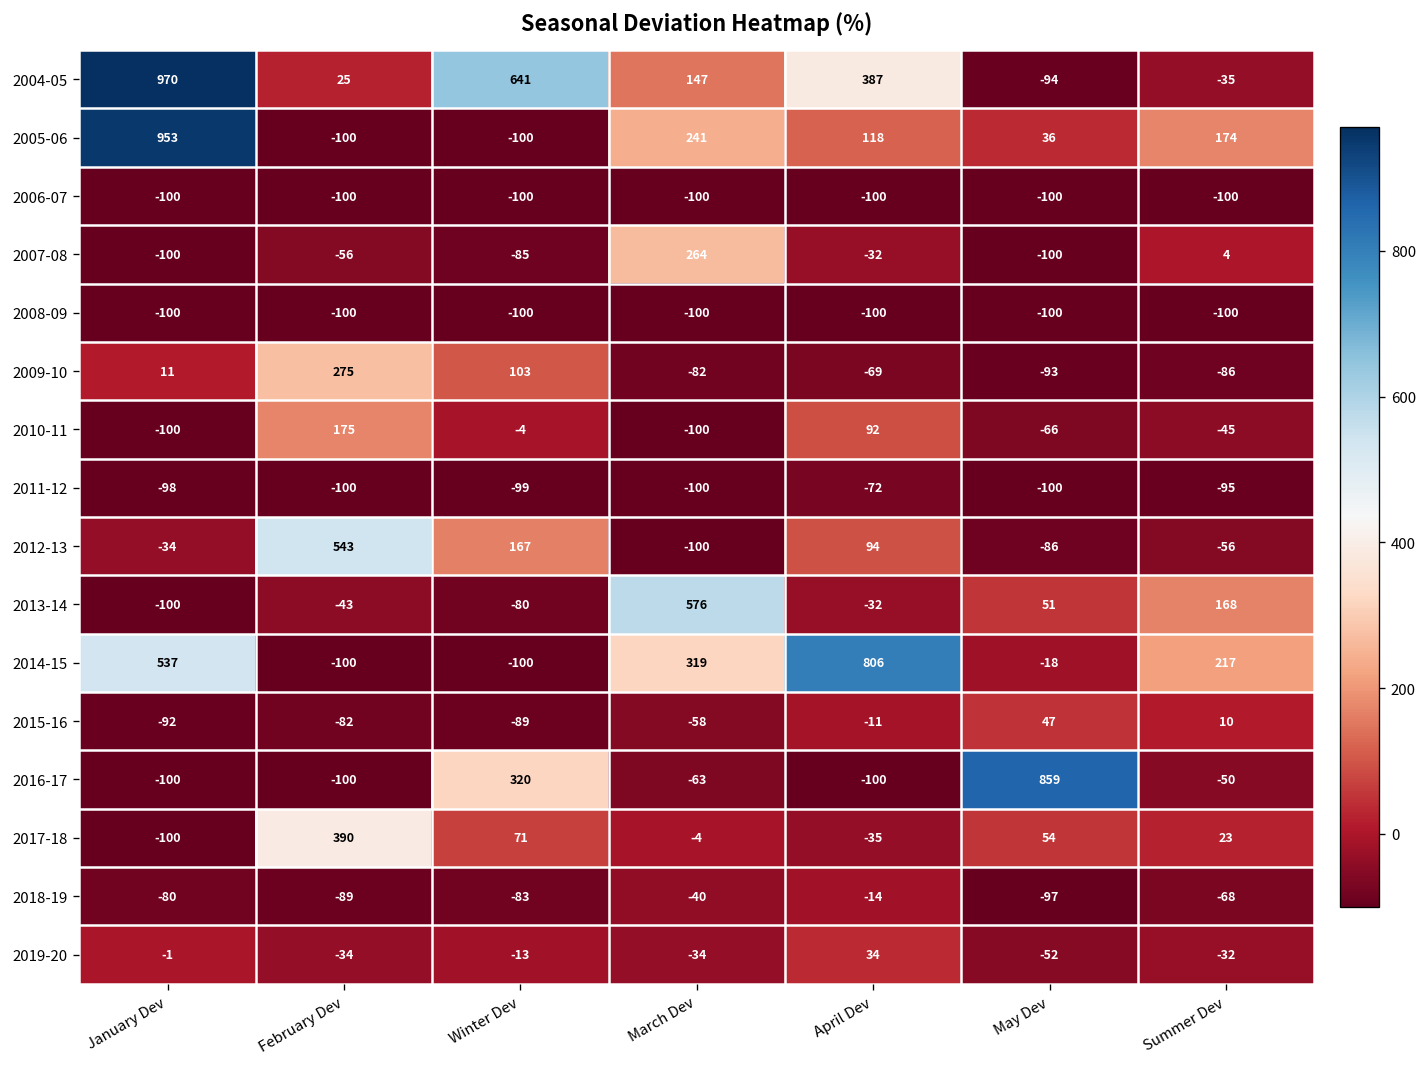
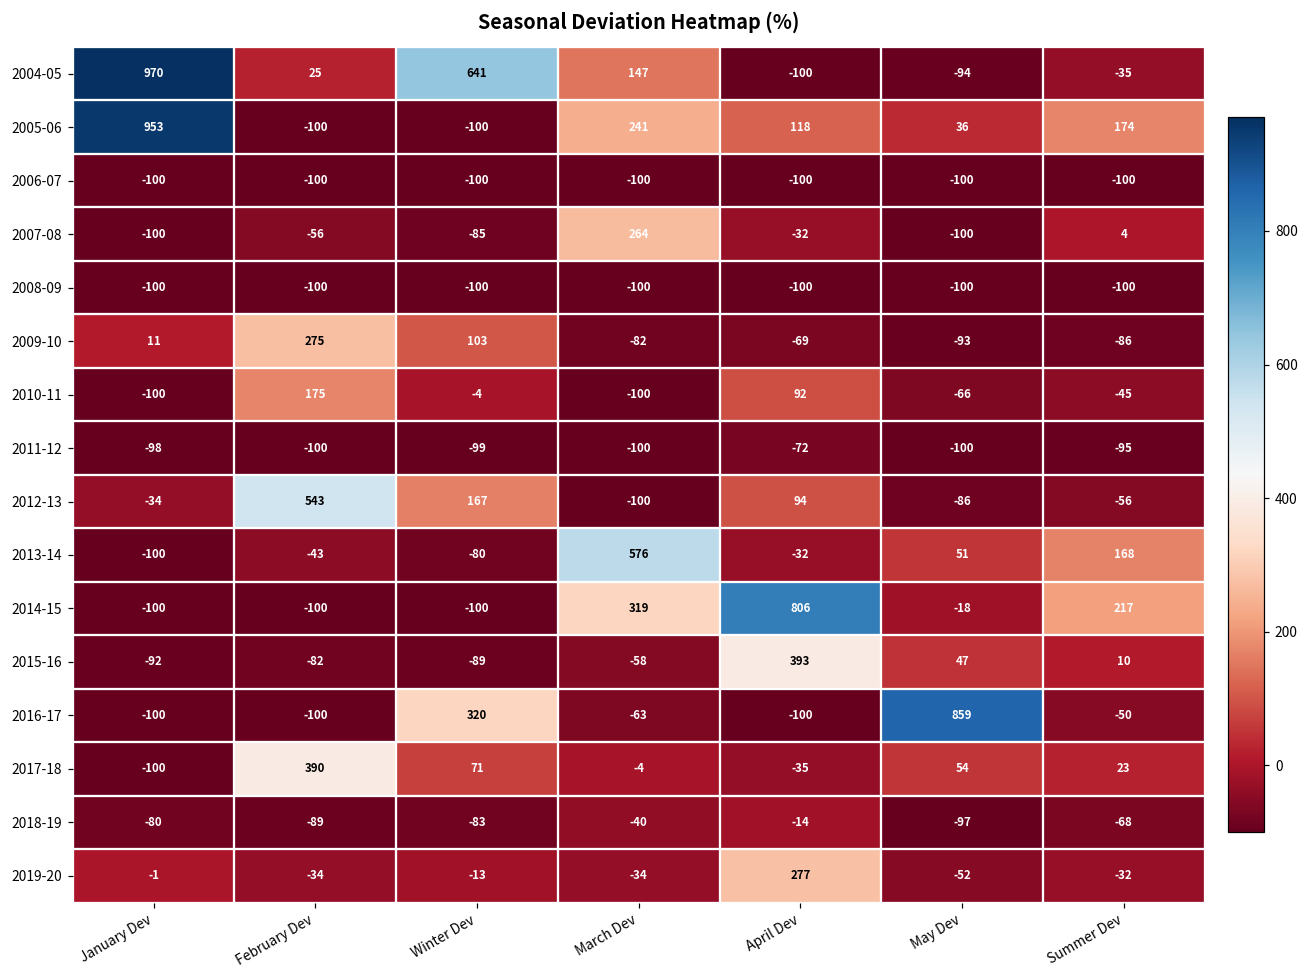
  {
    "2004-05": {
      "January Dev": 970,
      "February Dev": 25,
      "Winter Dev": 641,
      "March Dev": 147,
-     "April Dev": 387,
+     "April Dev": -100,
      "May Dev": -94,
      "Summer Dev": -35
    },
    "2005-06": {
      "January Dev": 953,
      "February Dev": -100,
      "Winter Dev": -100,
      "March Dev": 241,
      "April Dev": 118,
      "May Dev": 36,
      "Summer Dev": 174
    },
    "2006-07": {
      "January Dev": -100,
      "February Dev": -100,
      "Winter Dev": -100,
      "March Dev": -100,
      "April Dev": -100,
      "May Dev": -100,
      "Summer Dev": -100
    },
    "2007-08": {
      "January Dev": -100,
      "February Dev": -56,
      "Winter Dev": -85,
      "March Dev": 264,
      "April Dev": -32,
      "May Dev": -100,
      "Summer Dev": 4
    },
    "2008-09": {
      "January Dev": -100,
      "February Dev": -100,
      "Winter Dev": -100,
      "March Dev": -100,
      "April Dev": -100,
      "May Dev": -100,
      "Summer Dev": -100
    },
    "2009-10": {
      "January Dev": 11,
      "February Dev": 275,
      "Winter Dev": 103,
      "March Dev": -82,
      "April Dev": -69,
      "May Dev": -93,
      "Summer Dev": -86
    },
    "2010-11": {
      "January Dev": -100,
      "February Dev": 175,
      "Winter Dev": -4,
      "March Dev": -100,
      "April Dev": 92,
      "May Dev": -66,
      "Summer Dev": -45
    },
    "2011-12": {
      "January Dev": -98,
      "February Dev": -100,
      "Winter Dev": -99,
      "March Dev": -100,
      "April Dev": -72,
      "May Dev": -100,
      "Summer Dev": -95
    },
    "2012-13": {
      "January Dev": -34,
      "February Dev": 543,
      "Winter Dev": 167,
      "March Dev": -100,
      "April Dev": 94,
      "May Dev": -86,
      "Summer Dev": -56
    },
    "2013-14": {
      "January Dev": -100,
      "February Dev": -43,
      "Winter Dev": -80,
      "March Dev": 576,
      "April Dev": -32,
      "May Dev": 51,
      "Summer Dev": 168
    },
    "2014-15": {
-     "January Dev": 537,
+     "January Dev": -100,
      "February Dev": -100,
      "Winter Dev": -100,
      "March Dev": 319,
      "April Dev": 806,
      "May Dev": -18,
      "Summer Dev": 217
    },
    "2015-16": {
      "January Dev": -92,
      "February Dev": -82,
      "Winter Dev": -89,
      "March Dev": -58,
-     "April Dev": -11,
+     "April Dev": 393,
      "May Dev": 47,
      "Summer Dev": 10
    },
    "2016-17": {
      "January Dev": -100,
      "February Dev": -100,
      "Winter Dev": 320,
      "March Dev": -63,
      "April Dev": -100,
      "May Dev": 859,
      "Summer Dev": -50
    },
    "2017-18": {
      "January Dev": -100,
      "February Dev": 390,
      "Winter Dev": 71,
      "March Dev": -4,
      "April Dev": -35,
      "May Dev": 54,
      "Summer Dev": 23
    },
    "2018-19": {
      "January Dev": -80,
      "February Dev": -89,
      "Winter Dev": -83,
      "March Dev": -40,
      "April Dev": -14,
      "May Dev": -97,
      "Summer Dev": -68
    },
    "2019-20": {
      "January Dev": -1,
      "February Dev": -34,
      "Winter Dev": -13,
      "March Dev": -34,
-     "April Dev": 34,
+     "April Dev": 277,
      "May Dev": -52,
      "Summer Dev": -32
    }
  }
